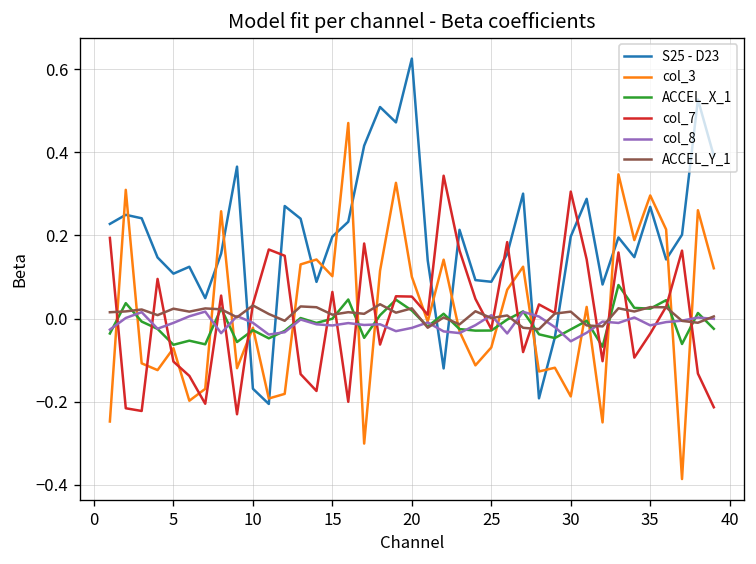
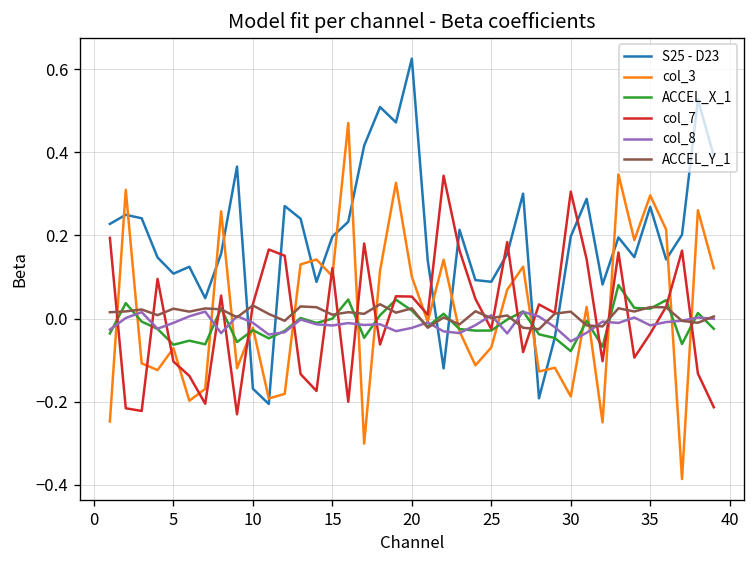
  {
    "S25 - D23": {
      "5": 0.11,
      "10": -0.17,
      "15": 0.20,
      "20": 0.63,
      "25": 0.09,
      "30": 0.20,
      "35": 0.27
    },
    "col_3": {
      "5": -0.07,
      "15": 0.10,
      "20": 0.10,
      "25": -0.07,
      "30": -0.19,
      "35": 0.30
    },
    "ACCEL_X_1": {
      "5": -0.06,
      "15": 0.00,
-     "30": -0.03
+     "30": -0.08
    },
    "col_7": {
      "5": -0.10,
-     "15": 0.06,
+     "15": 0.12,
      "20": 0.05,
      "30": 0.31,
      "35": -0.04
    },
    "col_8": {
      "5": -0.01,
      "10": -0.01,
      "15": -0.02,
      "20": -0.02,
      "30": -0.05,
      "35": -0.02
    },
    "ACCEL_Y_1": {
      "5": 0.02,
      "15": 0.01,
      "30": 0.02
    }
  }
